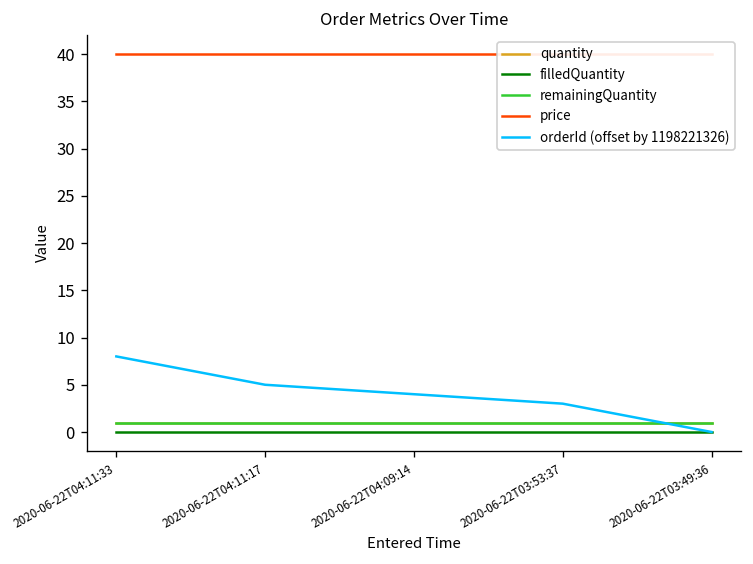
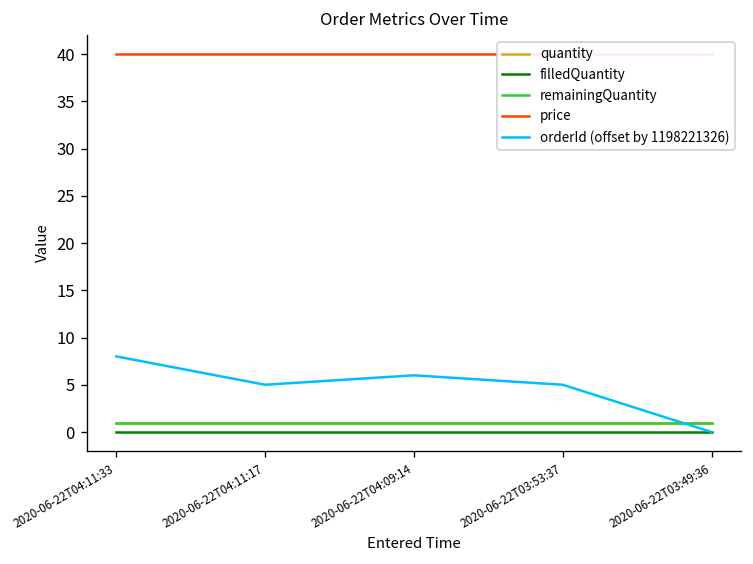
  {
    "remainingQuantity": {
      "2020-06-22T04:11:33": 1,
      "2020-06-22T04:11:17": 1,
      "2020-06-22T04:09:14": 1,
      "2020-06-22T03:53:37": 1,
      "2020-06-22T03:49:36": 1
    },
    "filledQuantity": {
      "2020-06-22T04:11:33": 0,
      "2020-06-22T04:11:17": 0,
      "2020-06-22T04:09:14": 0,
      "2020-06-22T03:53:37": 0
    },
    "price": {
      "2020-06-22T04:11:33": 40,
      "2020-06-22T04:11:17": 40,
      "2020-06-22T04:09:14": 40
    },
    "orderId (offset by 1198221326)": {
      "2020-06-22T04:11:33": 8,
      "2020-06-22T04:11:17": 5,
-     "2020-06-22T04:09:14": 4,
-     "2020-06-22T03:53:37": 3
+     "2020-06-22T04:09:14": 6,
+     "2020-06-22T03:53:37": 5
    }
  }
